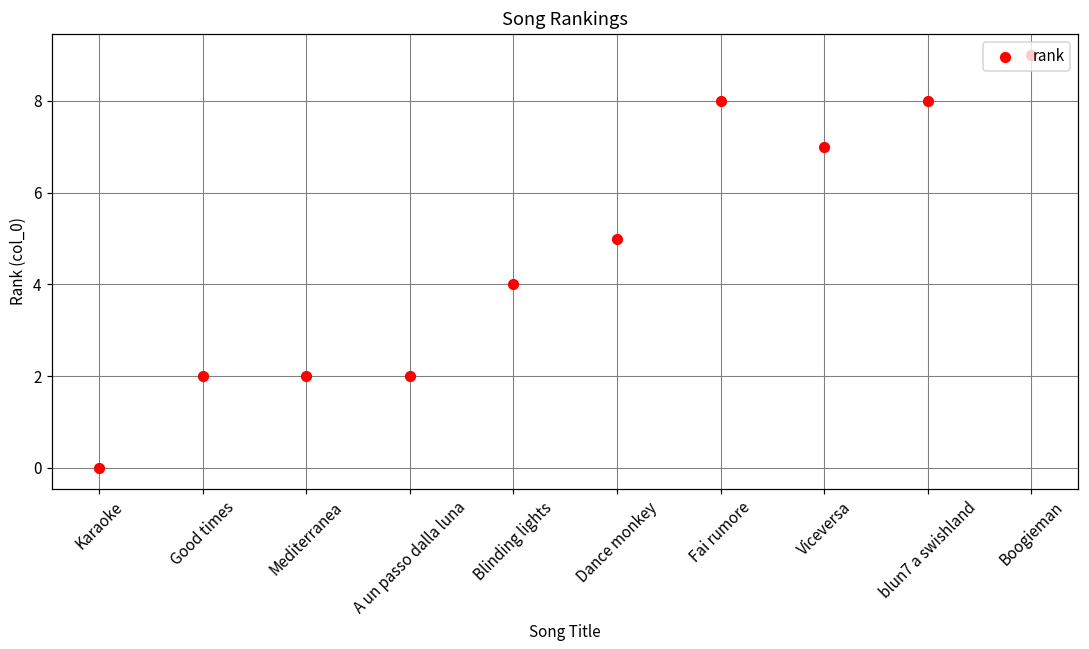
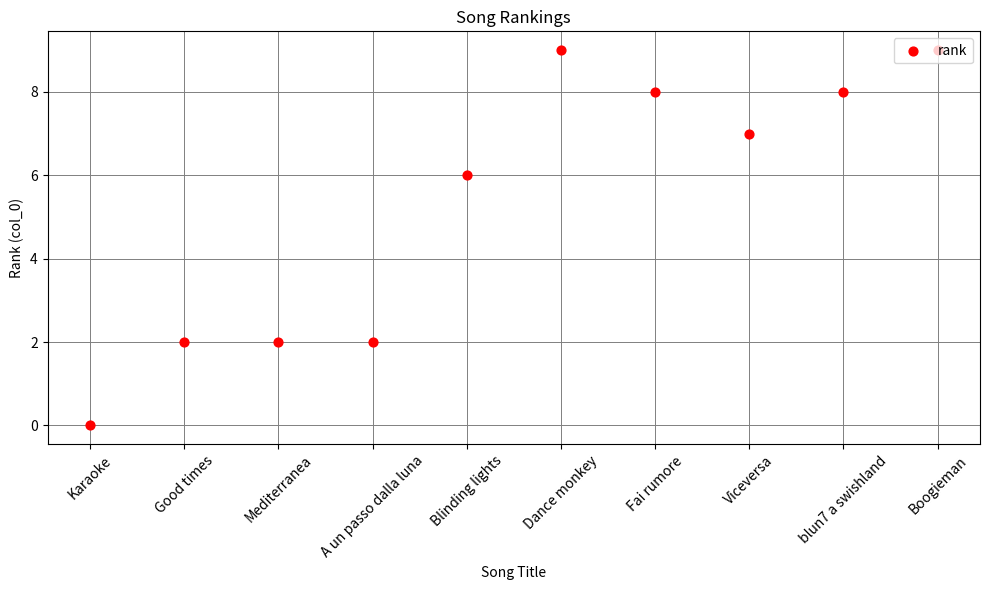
  {
-   "Blinding lights": 4,
-   "Dance monkey": 5
+   "Blinding lights": 6,
+   "Dance monkey": 9
  }
